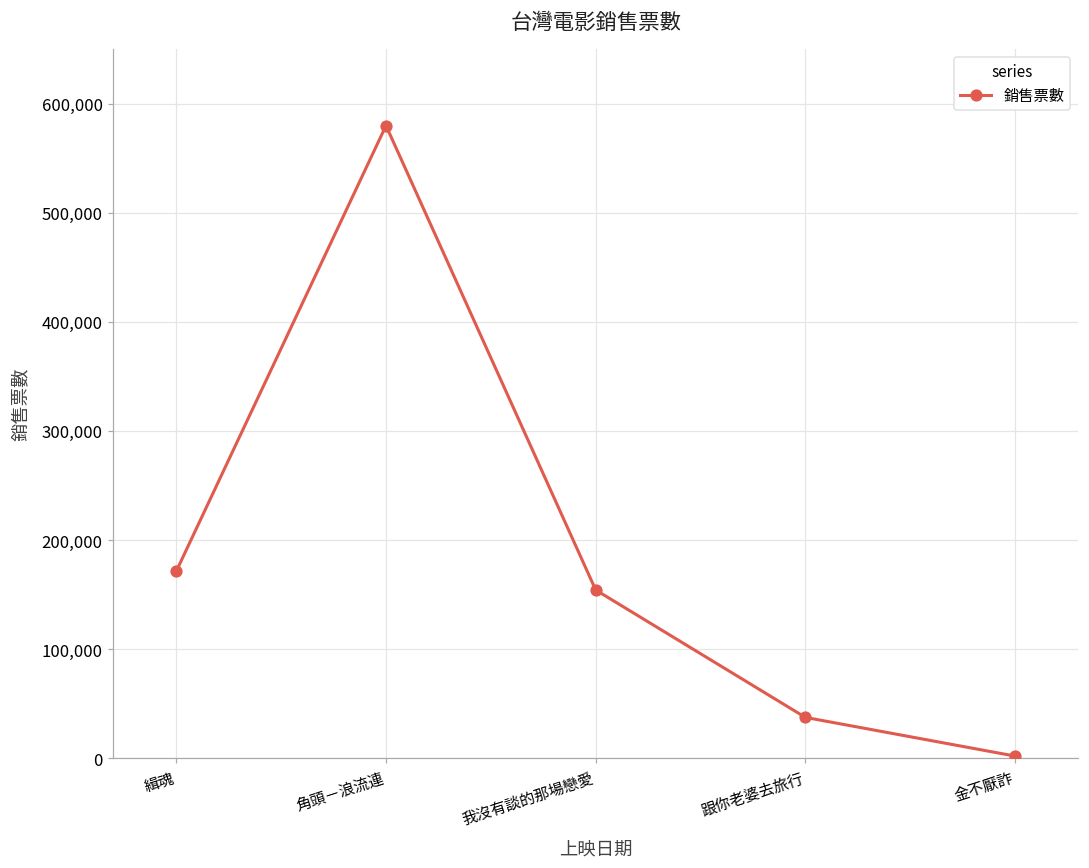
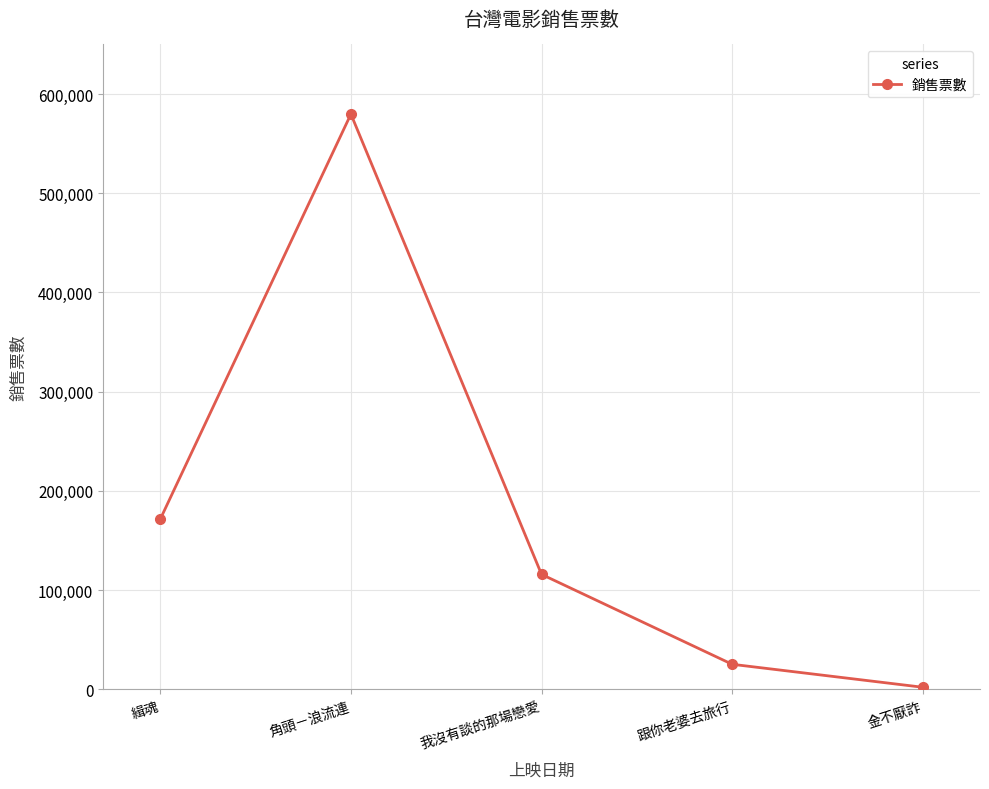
  {
    "緝魂": "170,000",
    "角頭－浪流連": "580,000",
-   "我沒有談的那場戀愛": "150,000",
-   "跟你老婆去旅行": "40,000",
+   "我沒有談的那場戀愛": "120,000",
+   "跟你老婆去旅行": "30,000",
    "金不厭詐": "0"
  }
